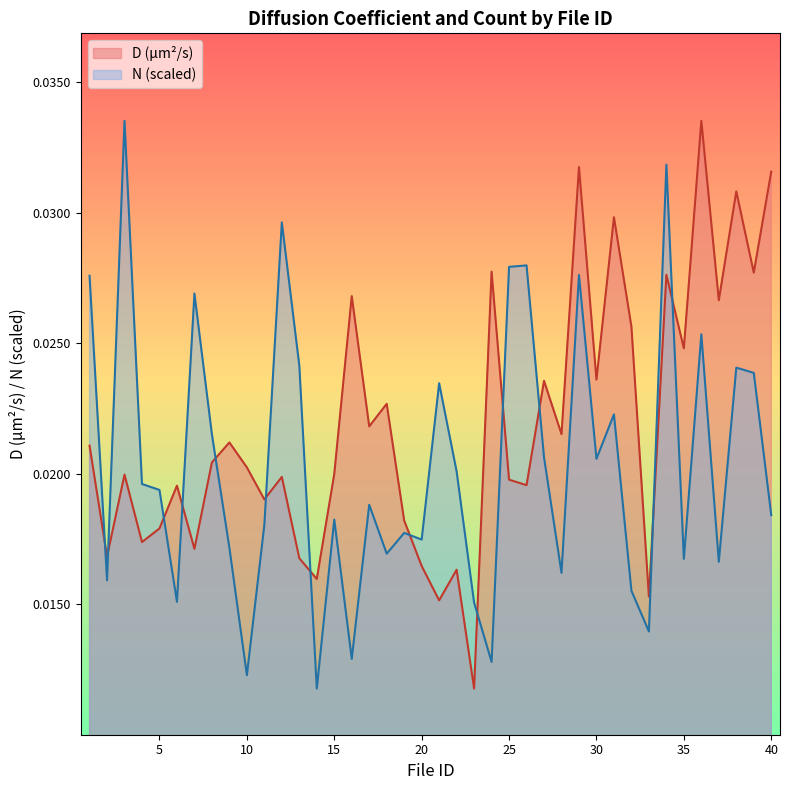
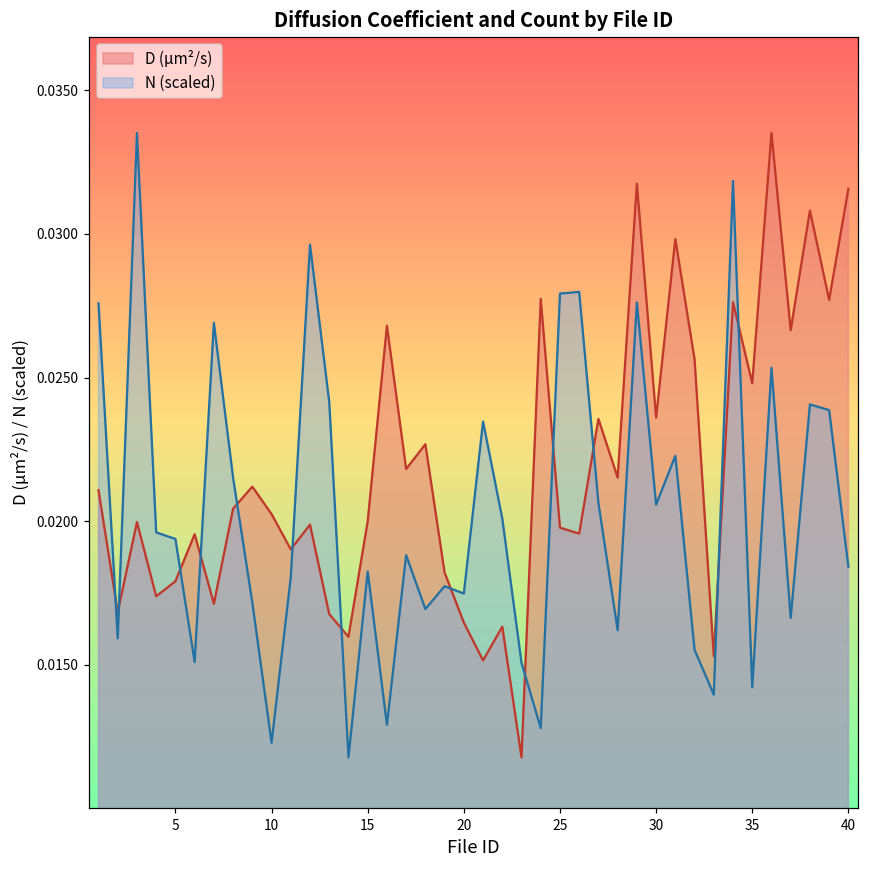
  {
    "D (µm²/s)": {
      "5": 0.0179,
      "10": 0.0202,
      "15": 0.0200,
      "20": 0.0165,
      "25": 0.0198,
      "30": 0.0236,
      "35": 0.0248,
      "40": 0.0316
    },
    "N (scaled)": {
      "5": 0.0194,
      "10": 0.0123,
      "15": 0.0182,
      "20": 0.0175,
      "25": 0.0279,
      "30": 0.0206,
-     "35": 0.0167,
+     "35": 0.0142,
      "40": 0.0184
    }
  }
